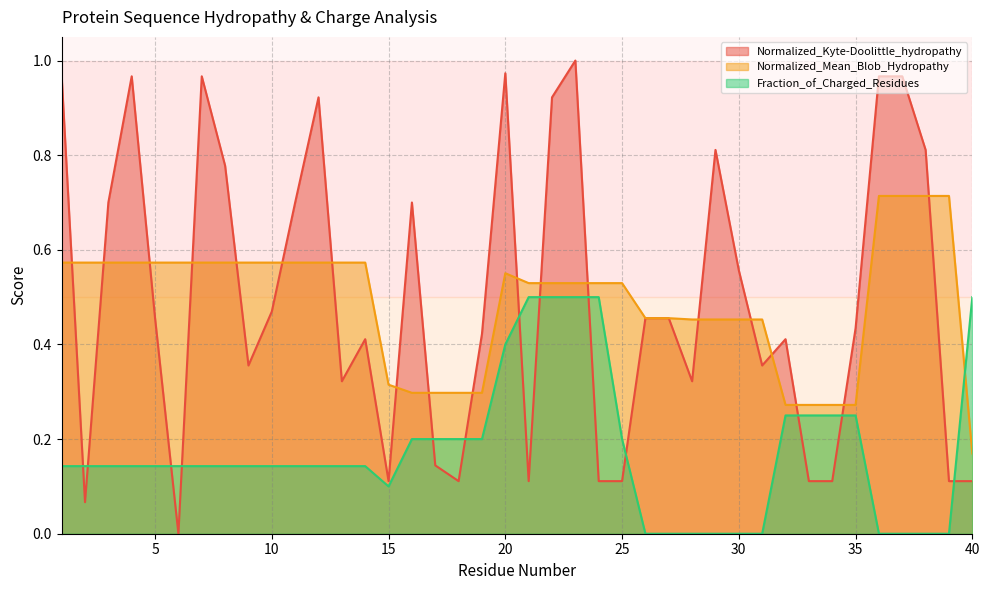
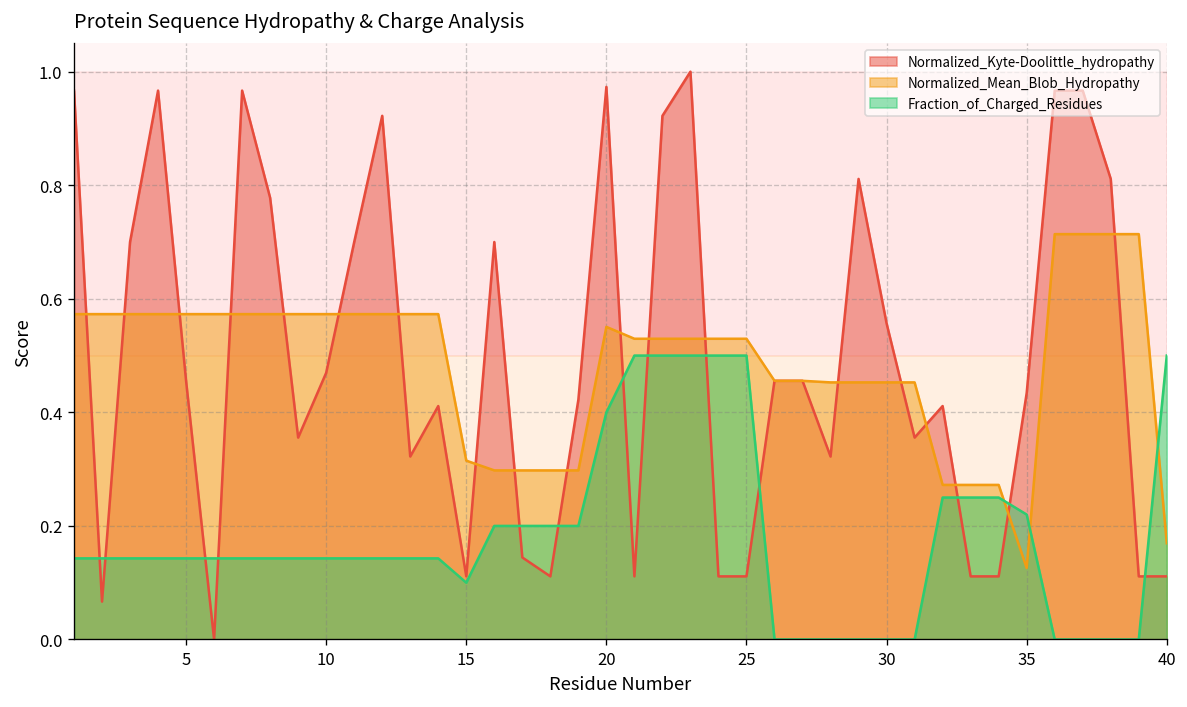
  {
    "Normalized_Kyte-Doolittle_hydropathy": {
      "5": 0.46,
      "10": 0.47,
      "15": 0.11,
      "20": 0.97,
      "25": 0.11,
      "30": 0.56,
      "35": 0.43,
      "40": 0.11
    },
    "Normalized_Mean_Blob_Hydropathy": {
      "5": 0.57,
      "10": 0.57,
      "15": 0.31,
      "20": 0.55,
      "25": 0.53,
      "30": 0.45,
-     "35": 0.27,
+     "35": 0.13,
      "40": 0.17
    },
    "Fraction_of_Charged_Residues": {
      "5": 0.14,
      "10": 0.14,
      "15": 0.10,
      "20": 0.40,
-     "25": 0.2,
+     "25": 0.5,
      "30": 0.00,
-     "35": 0.25,
+     "35": 0.22,
      "40": 0.50
    }
  }
